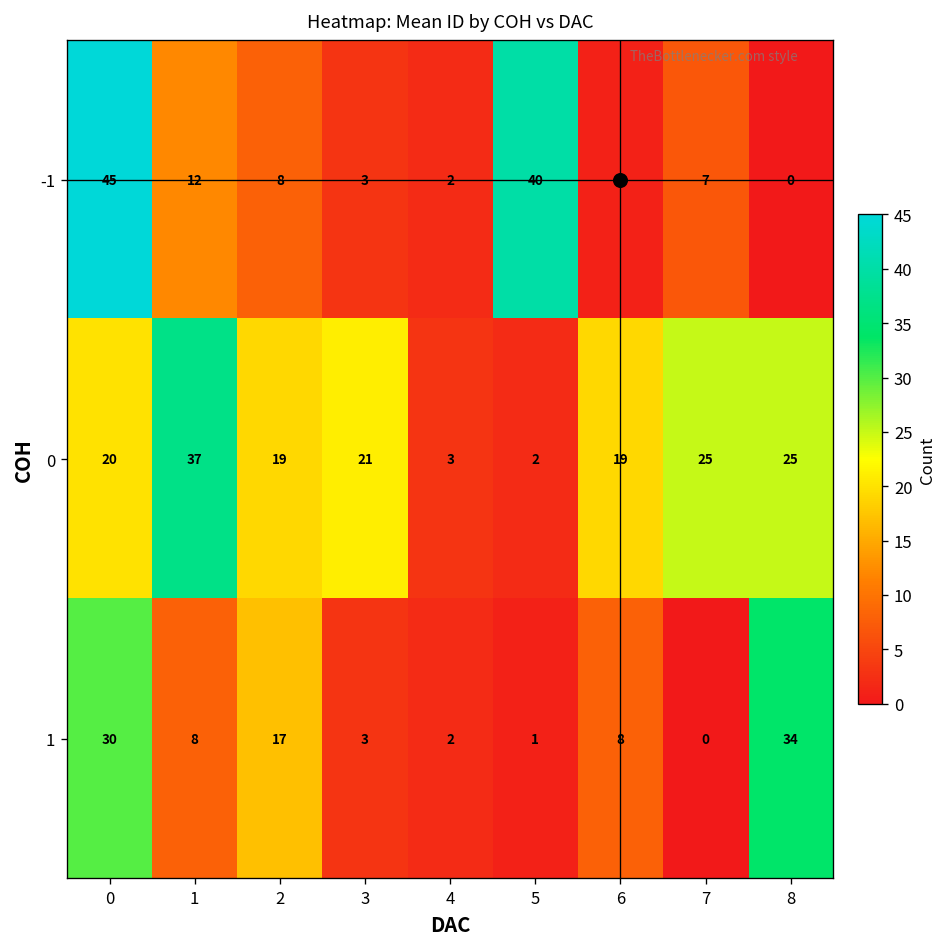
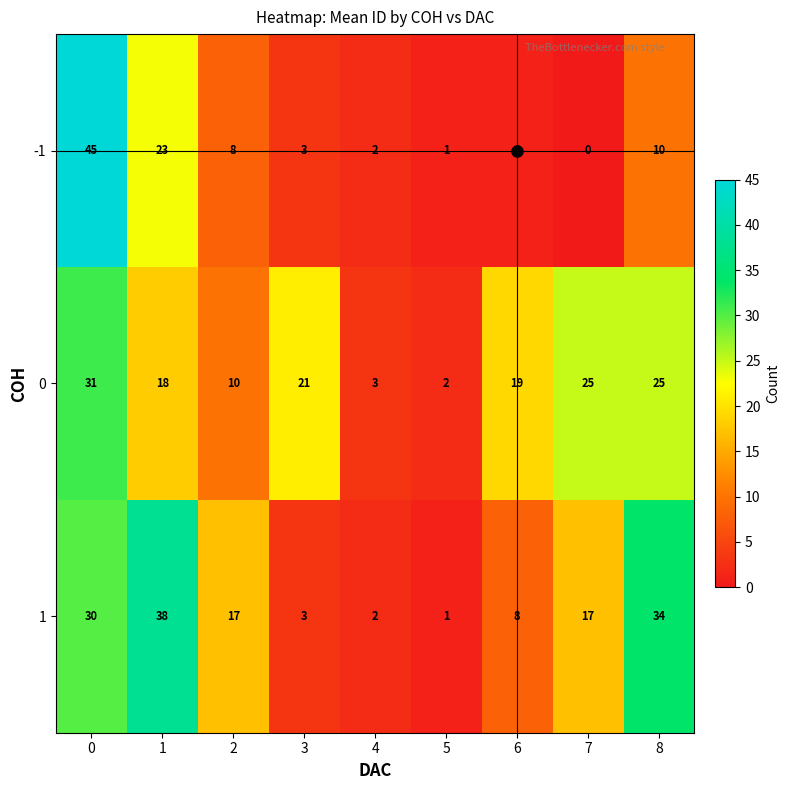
  {
    "-1": {
      "0": 45,
-     "1": 12,
+     "1": 23,
      "2": 8,
      "3": 3,
      "4": 2,
-     "5": 40,
-     "7": 7,
-     "8": 0
+     "5": 1,
+     "7": 0,
+     "8": 10
    },
    "0": {
-     "0": 20,
-     "1": 37,
-     "2": 19,
+     "0": 31,
+     "1": 18,
+     "2": 10,
      "3": 21,
      "4": 3,
      "5": 2,
      "6": 19,
      "7": 25,
      "8": 25
    },
    "1": {
      "0": 30,
-     "1": 8,
+     "1": 38,
      "2": 17,
      "3": 3,
      "4": 2,
      "5": 1,
      "6": 8,
-     "7": 0,
+     "7": 17,
      "8": 34
    }
  }
